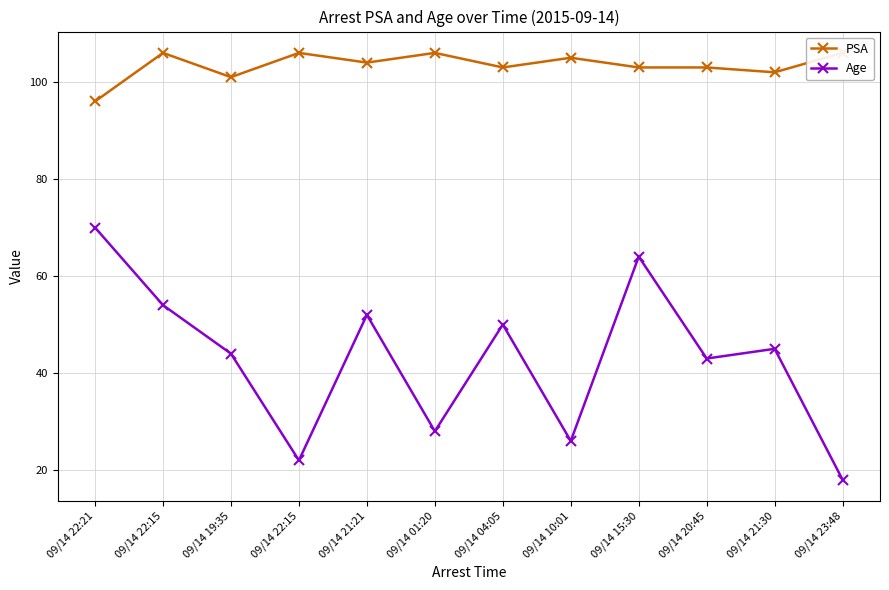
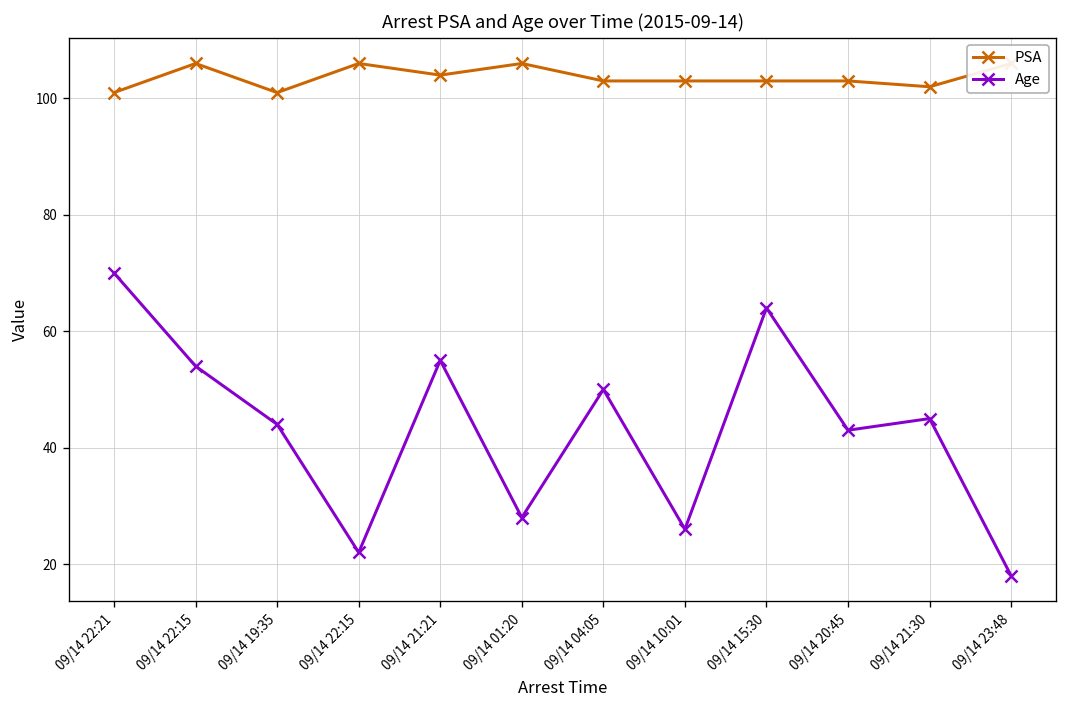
  {
    "PSA": {
-     "09/14 22:21": 96,
+     "09/14 22:21": 101,
      "09/14 19:35": 101,
      "09/14 21:21": 104,
      "09/14 01:20": 106,
      "09/14 04:05": 103,
-     "09/14 10:01": 105,
+     "09/14 10:01": 103,
      "09/14 15:30": 103,
      "09/14 20:45": 103,
      "09/14 21:30": 102
    },
    "Age": {
      "09/14 22:21": 70,
      "09/14 19:35": 44,
-     "09/14 21:21": 52,
+     "09/14 21:21": 55,
      "09/14 01:20": 28,
      "09/14 04:05": 50,
      "09/14 10:01": 26,
      "09/14 15:30": 64,
      "09/14 20:45": 43,
      "09/14 21:30": 45,
      "09/14 23:48": 18
    }
  }
